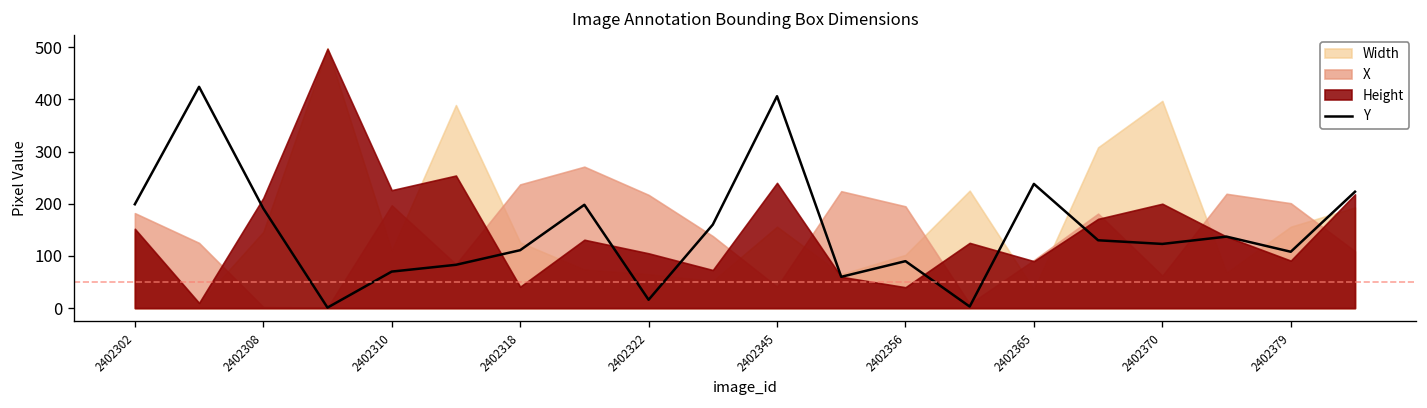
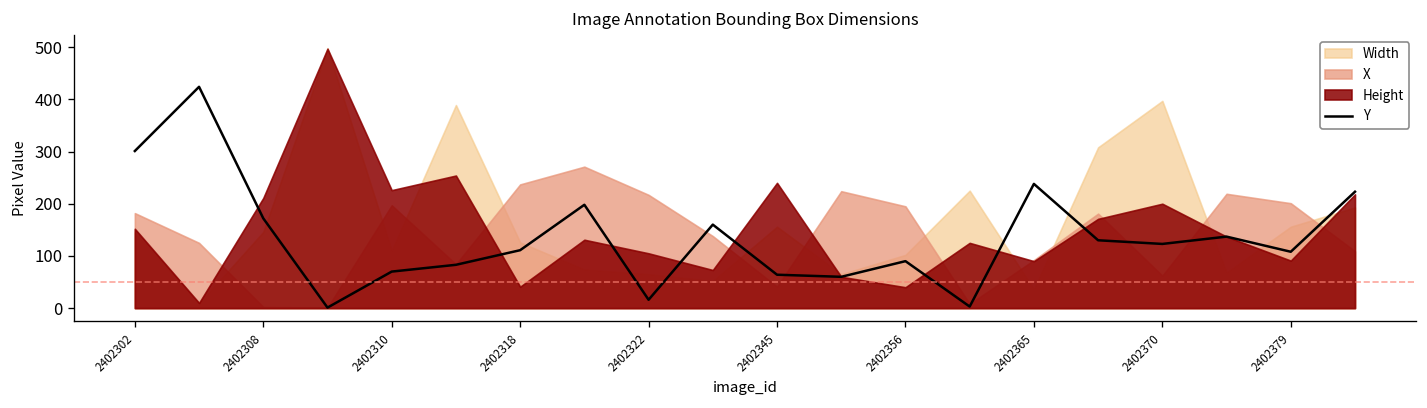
  {
    "Y": {
-     "2402302": 200,
-     "2402308": 190,
+     "2402302": 300,
+     "2402308": 170,
      "2402310": 70,
      "2402318": 110,
      "2402322": 20,
-     "2402345": 410,
+     "2402345": 60,
      "2402356": 90,
      "2402365": 240,
      "2402370": 120,
      "2402379": 110
    },
    "Height": {
      "2402302": 150,
      "2402308": 210,
      "2402310": 230,
      "2402318": 40,
      "2402322": 110,
      "2402345": 240,
      "2402356": 40,
      "2402370": 200,
      "2402379": 90
    }
  }
